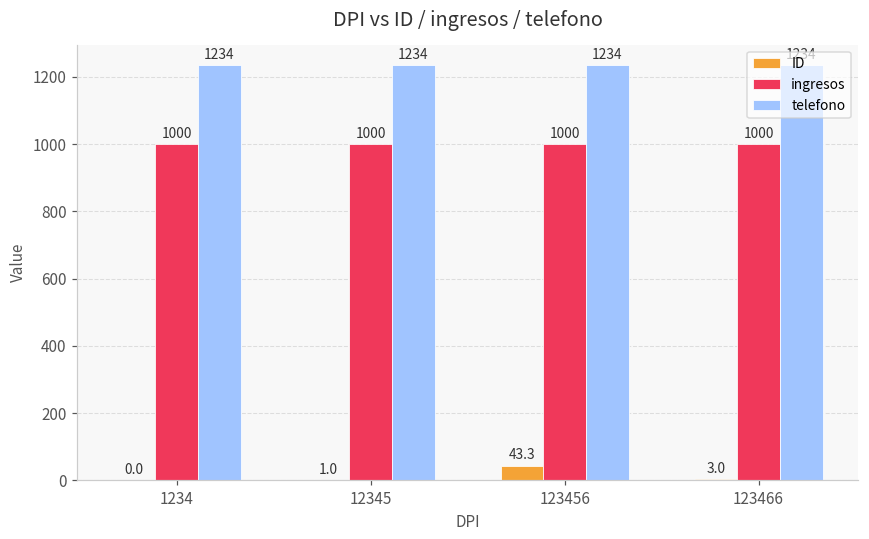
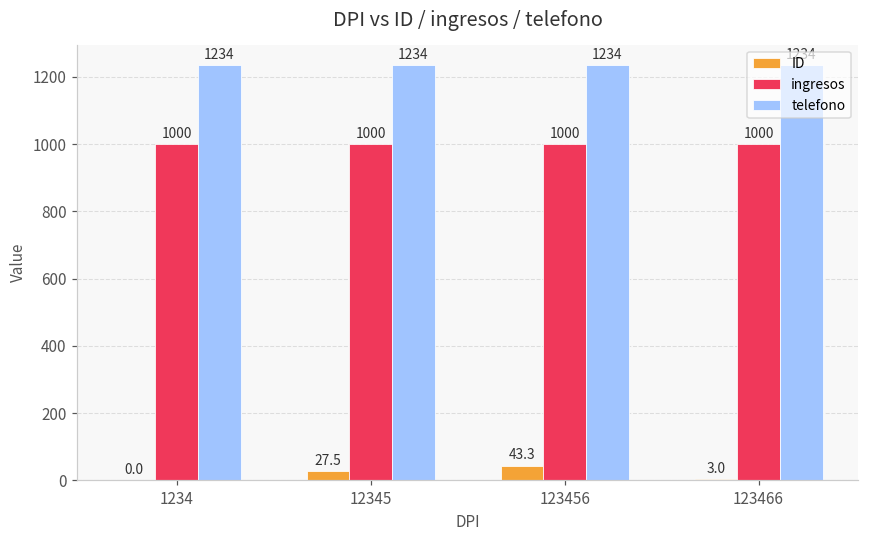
  {
    "ID": {
      "1234": 0.0,
-     "12345": 1.0,
+     "12345": 27.5,
      "123456": 43.3,
      "123466": 3.0
    },
    "ingresos": {
      "1234": 1000,
      "12345": 1000,
      "123456": 1000,
      "123466": 1000
    },
    "telefono": {
      "1234": 1234,
      "12345": 1234,
      "123456": 1234
    }
  }
